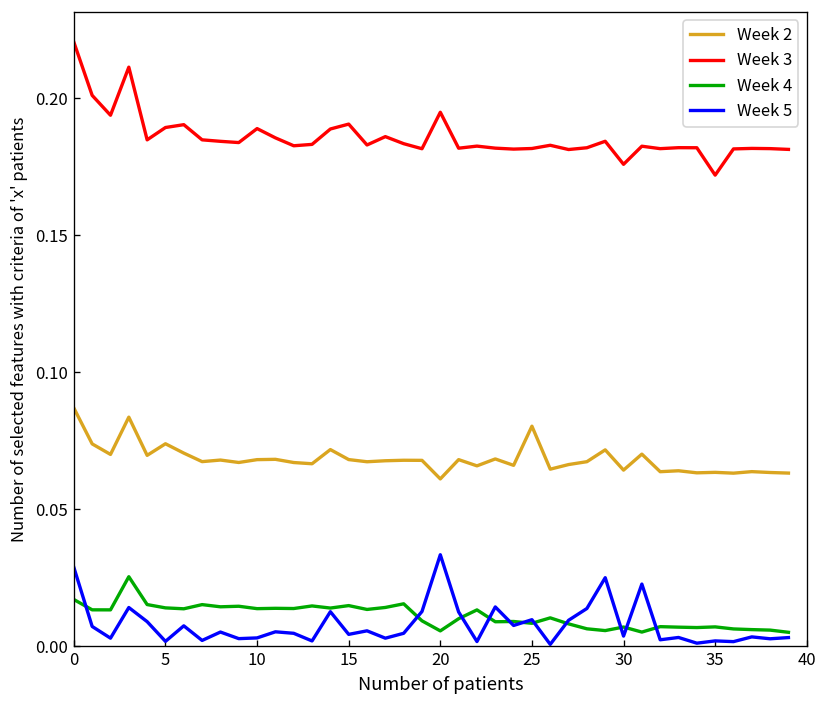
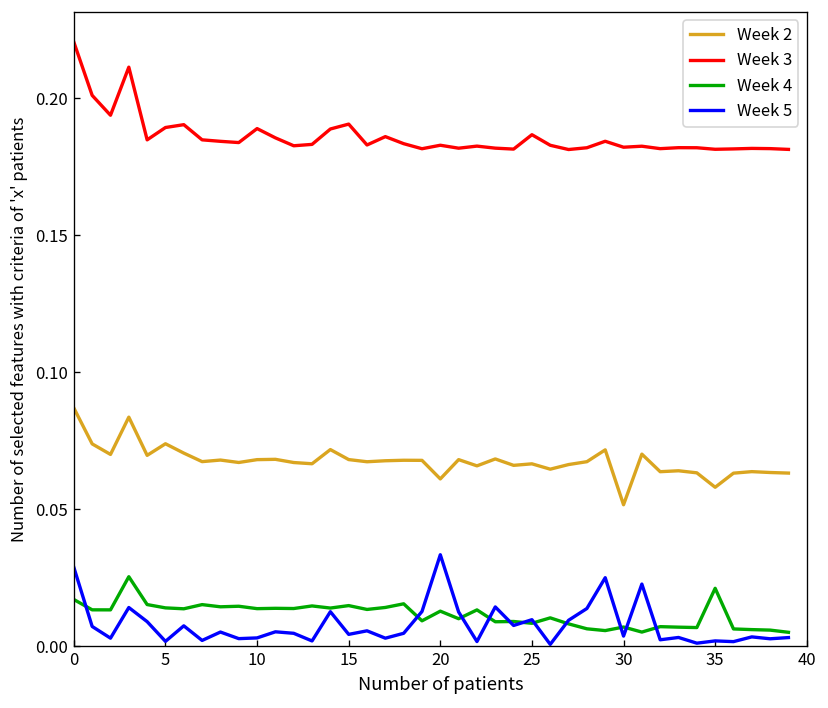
  {
    "Week 2": {
      "0": 0.087,
      "5": 0.074,
      "10": 0.068,
      "15": 0.068,
      "20": 0.061,
-     "25": 0.080,
-     "30": 0.064,
-     "35": 0.063
+     "25": 0.067,
+     "30": 0.052,
+     "35": 0.058
    },
    "Week 3": {
      "0": 0.221,
      "5": 0.189,
      "10": 0.189,
      "15": 0.191,
-     "20": 0.195,
-     "25": 0.182,
-     "30": 0.176,
-     "35": 0.172
+     "20": 0.183,
+     "25": 0.187,
+     "30": 0.182,
+     "35": 0.181
    },
    "Week 4": {
      "0": 0.017,
      "5": 0.014,
      "10": 0.014,
      "15": 0.015,
-     "20": 0.006,
+     "20": 0.013,
      "25": 0.008,
      "30": 0.007,
-     "35": 0.007
+     "35": 0.021
    },
    "Week 5": {
      "0": 0.029,
      "5": 0.002,
      "10": 0.003,
      "15": 0.004,
      "20": 0.033,
      "25": 0.010,
      "30": 0.004,
      "35": 0.002
    }
  }
